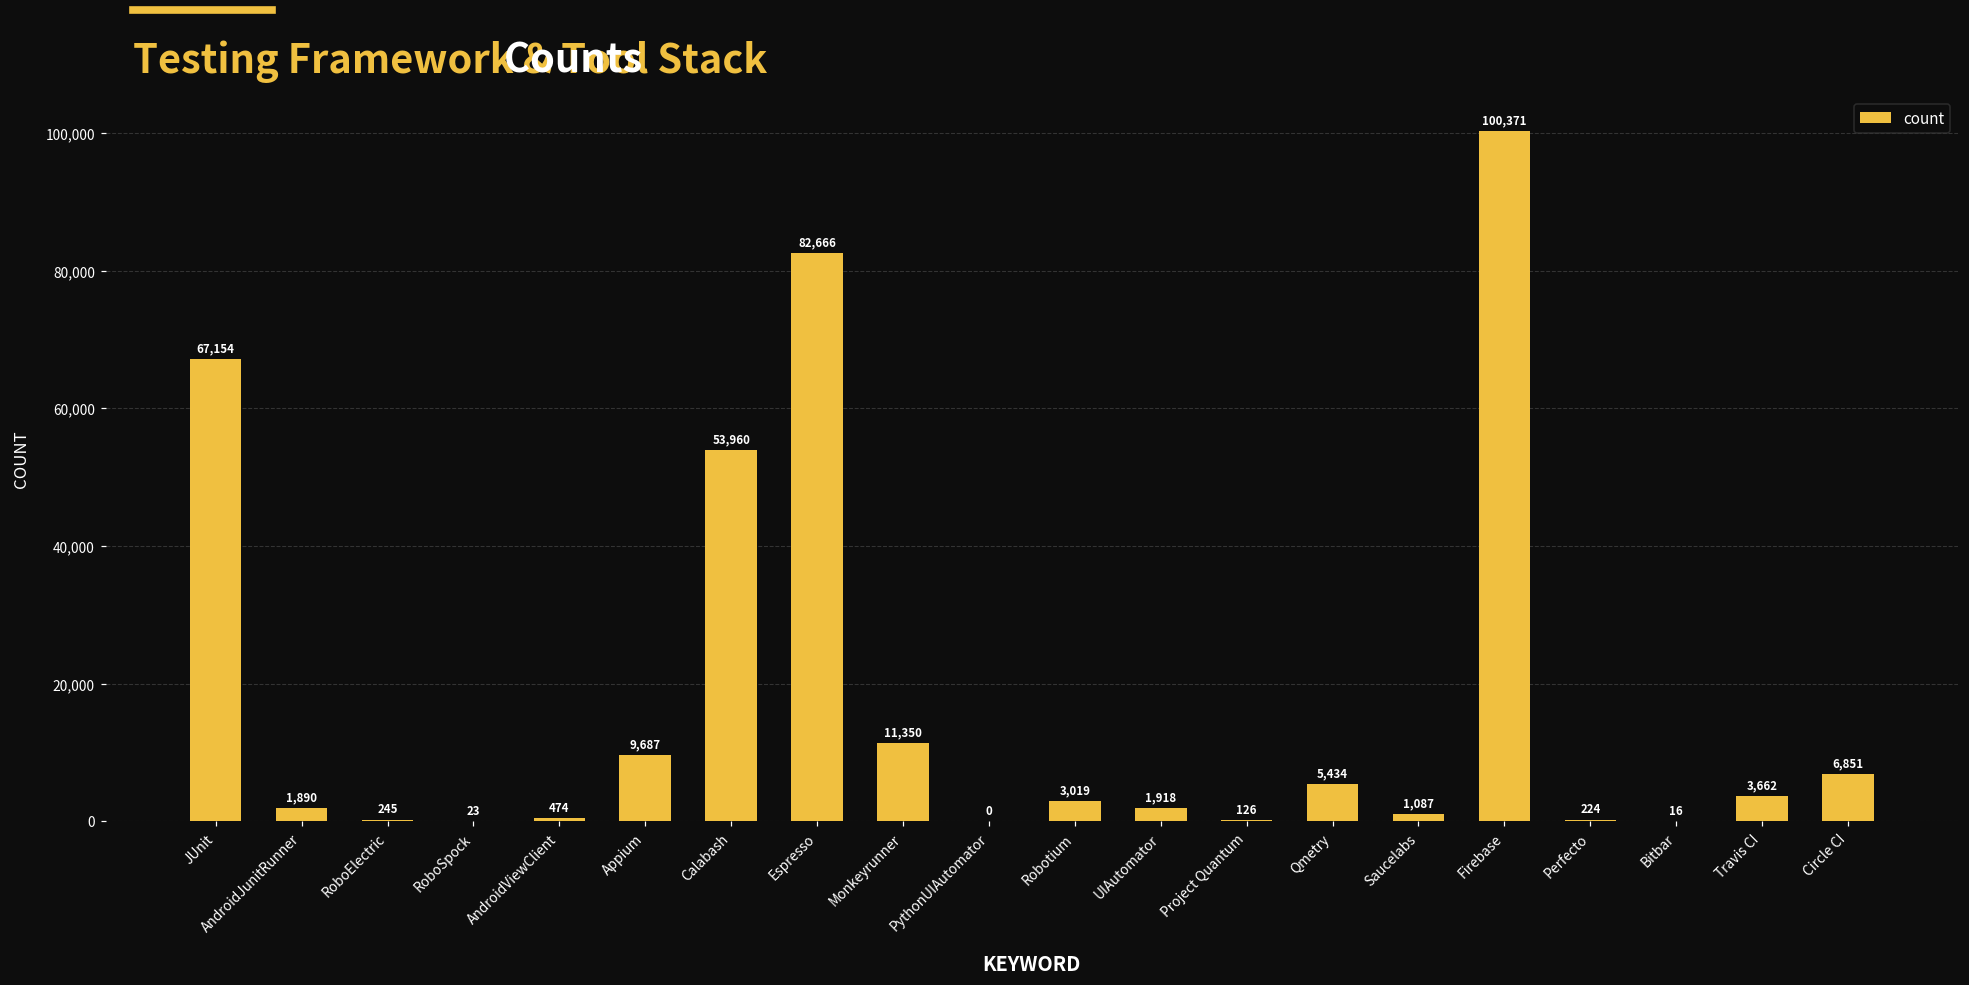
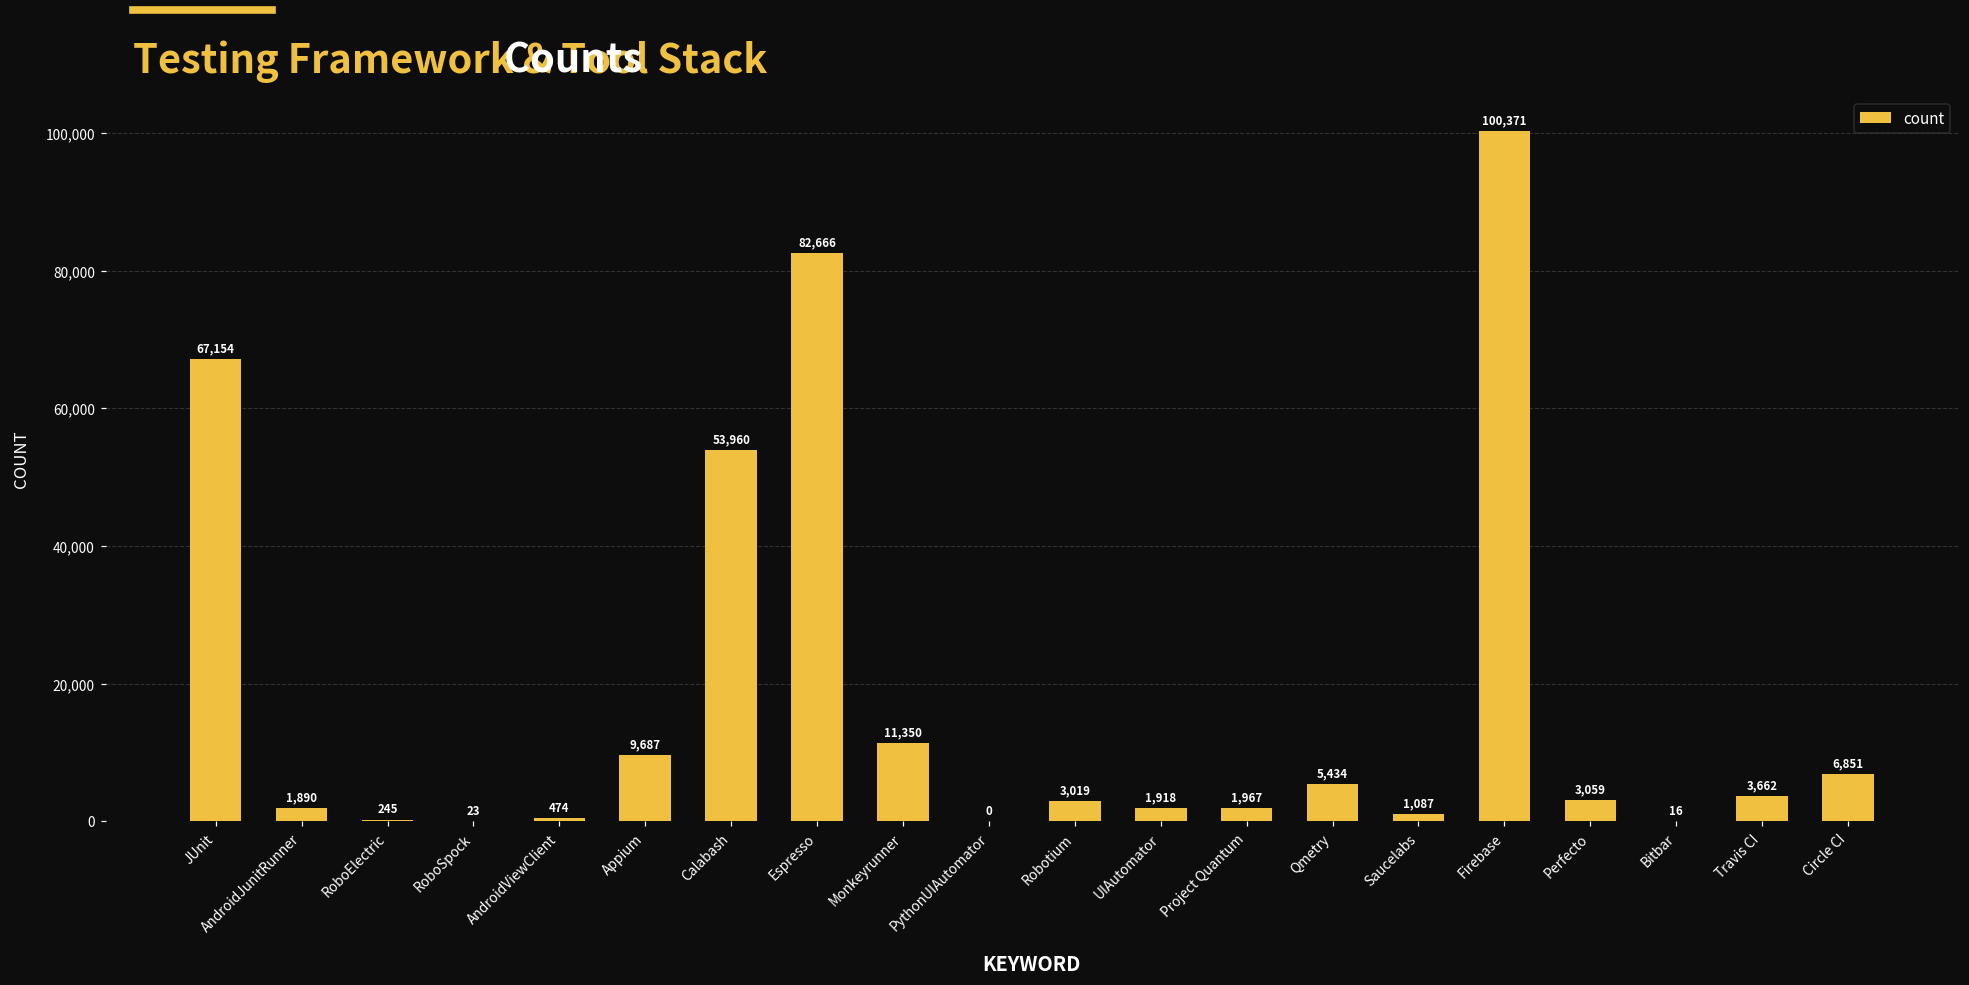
  {
    "JUnit": "67,154",
    "AndroidJunitRunner": "1,890",
    "RoboElectric": "245",
    "RoboSpock": "23",
    "AndroidViewClient": "474",
    "Appium": "9,687",
    "Calabash": "53,960",
    "Espresso": "82,666",
    "Monkeyrunner": "11,350",
    "PythonUIAutomator": "0",
    "Robotium": "3,019",
    "UIAutomator": "1,918",
-   "Project Quantum": "126",
+   "Project Quantum": "1,967",
    "Qmetry": "5,434",
    "Saucelabs": "1,087",
    "Firebase": "100,371",
-   "Perfecto": "224",
+   "Perfecto": "3,059",
    "Bitbar": "16",
    "Travis CI": "3,662",
    "Circle CI": "6,851"
  }
